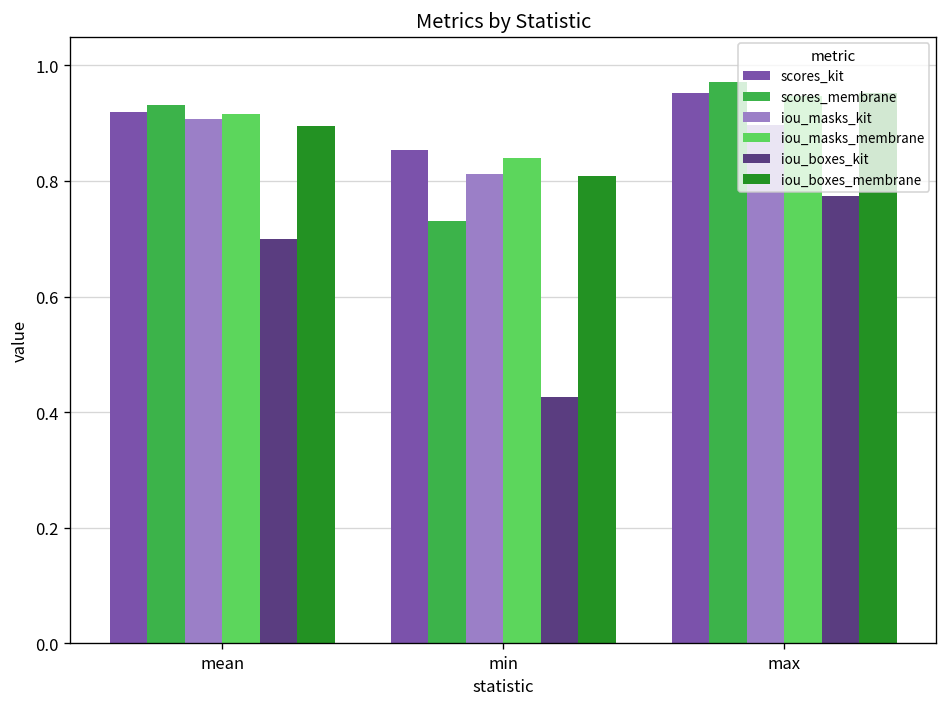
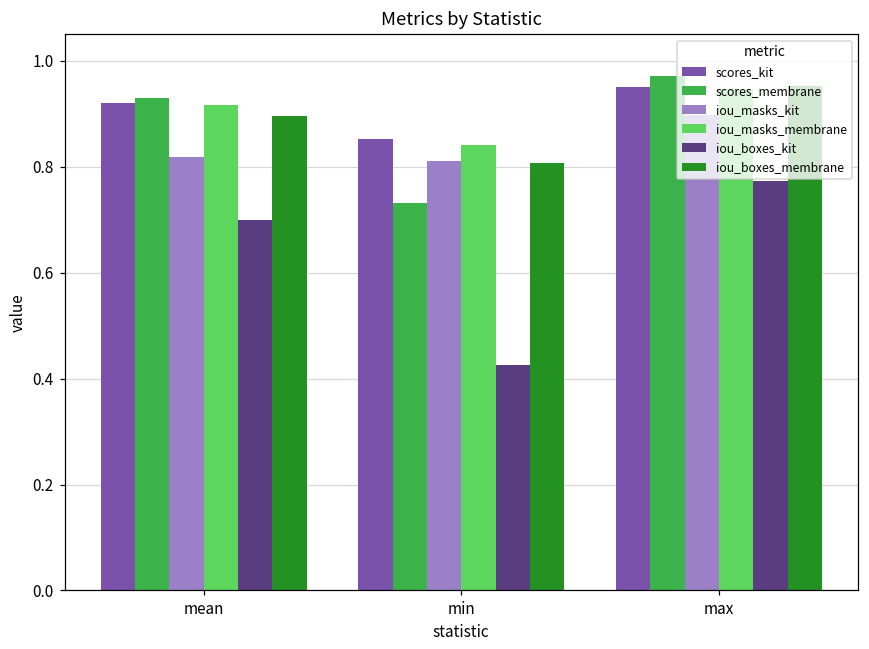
  {
    "iou_masks_kit": {
-     "mean": 0.91,
+     "mean": 0.82,
      "min": 0.81
    }
  }
